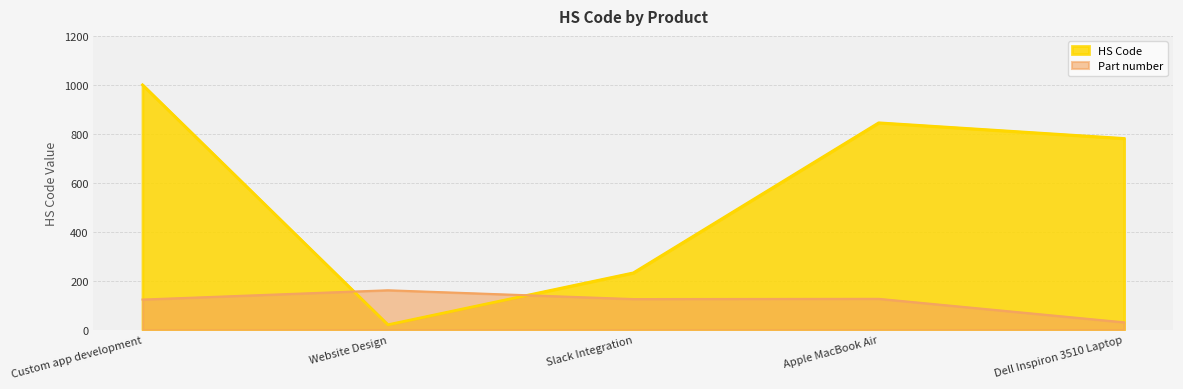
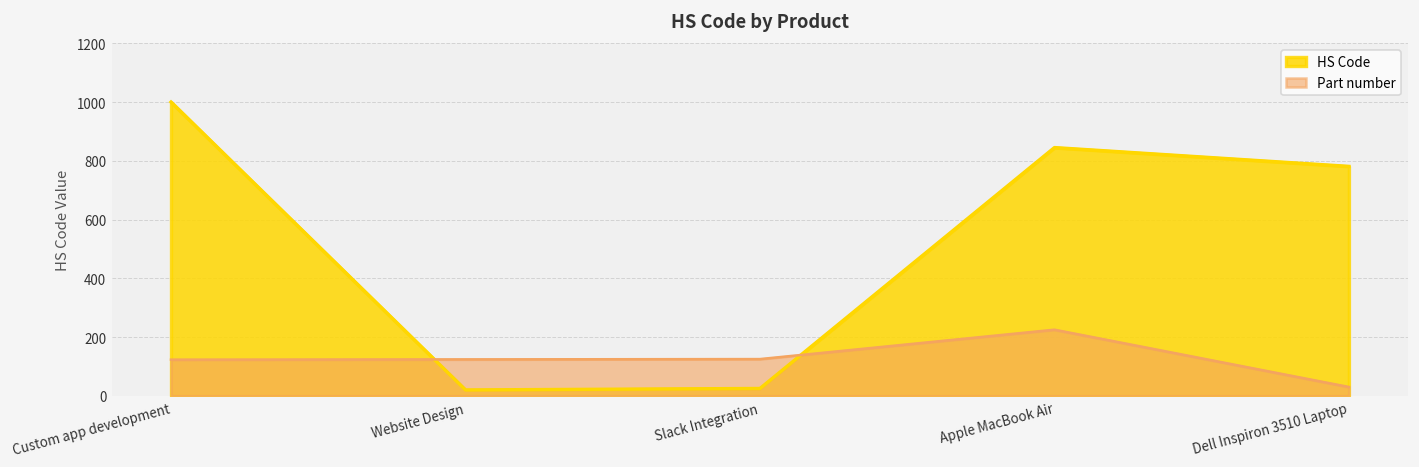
  {
    "HS Code": {
      "Custom app development": 1000,
      "Website Design": 20,
-     "Slack Integration": 230,
+     "Slack Integration": 30,
      "Apple MacBook Air": 850,
      "Dell Inspiron 3510 Laptop": 780
    },
    "Part number": {
      "Custom app development": 120,
-     "Website Design": 160,
+     "Website Design": 120,
      "Slack Integration": 130,
-     "Apple MacBook Air": 130,
+     "Apple MacBook Air": 230,
      "Dell Inspiron 3510 Laptop": 30
    }
  }
